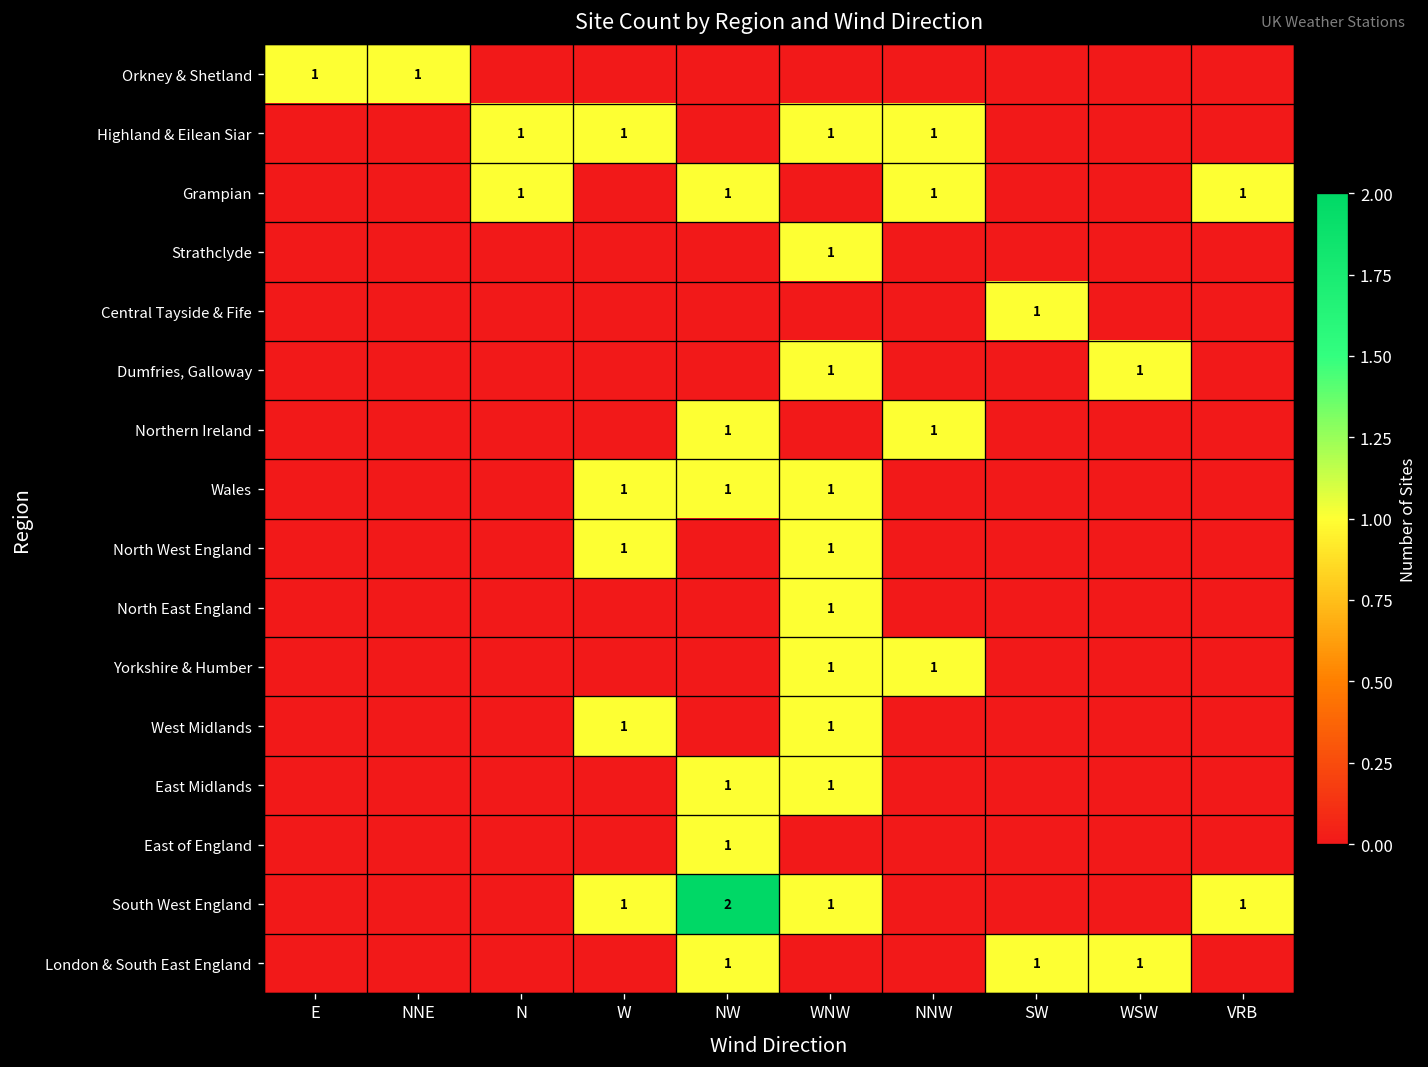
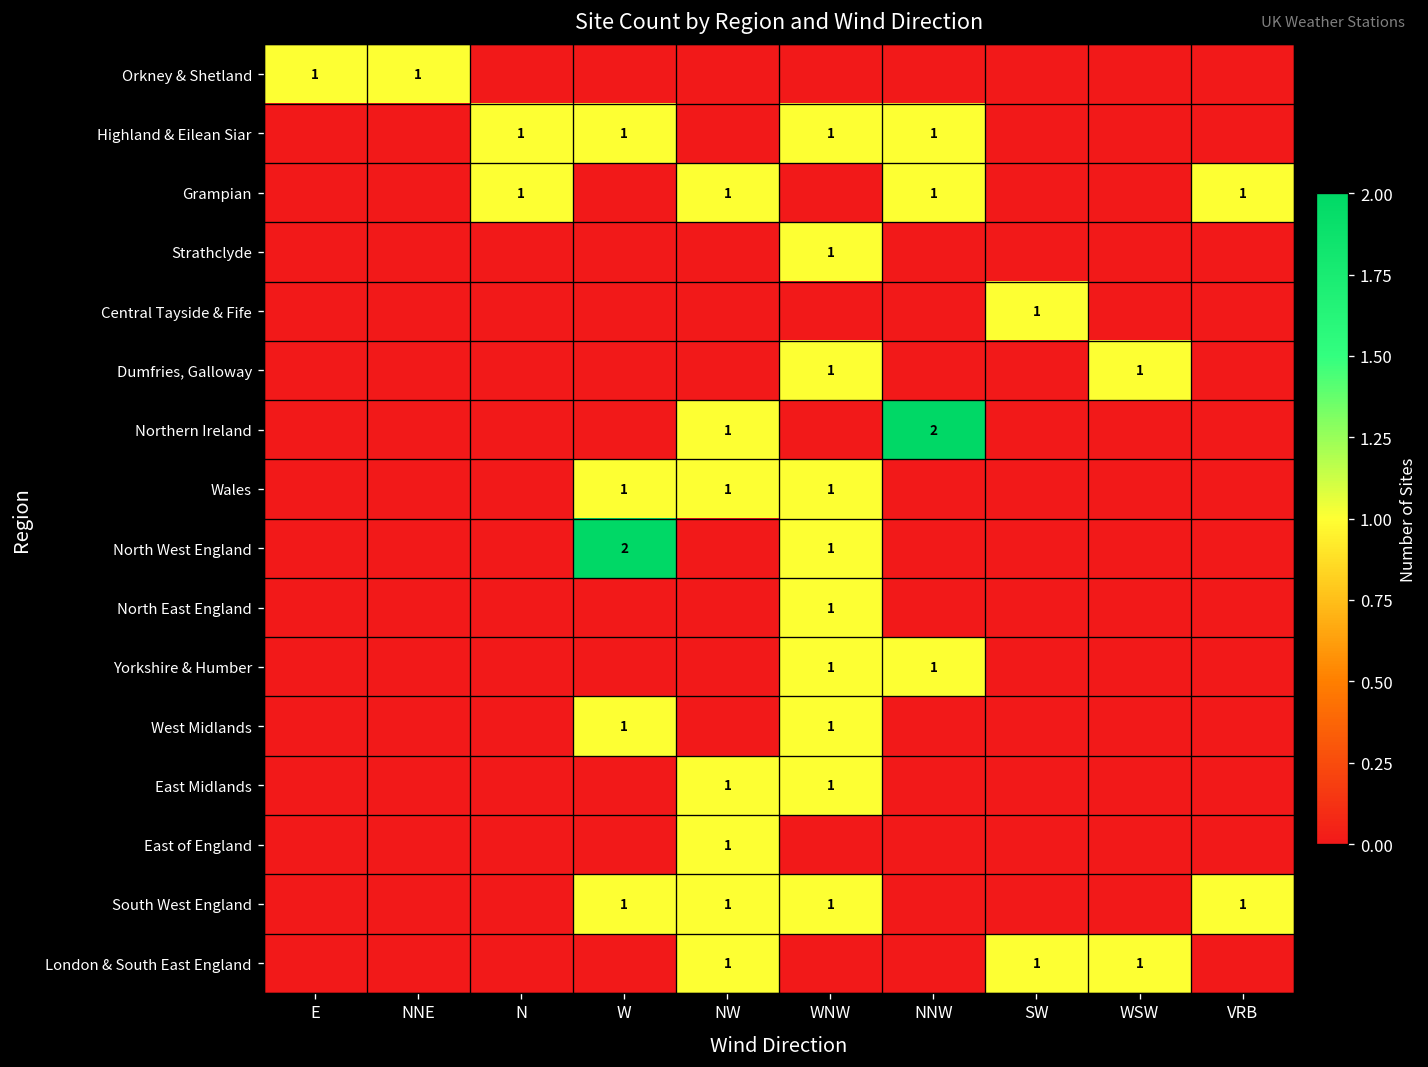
  {
    "Orkney & Shetland": {
      "E": 1,
      "NNE": 1
    },
    "Highland & Eilean Siar": {
      "N": 1,
      "W": 1,
      "WNW": 1,
      "NNW": 1
    },
    "Grampian": {
      "N": 1,
      "NW": 1,
      "NNW": 1,
      "VRB": 1
    },
    "Strathclyde": {
      "WNW": 1
    },
    "Central Tayside & Fife": {
      "SW": 1
    },
    "Dumfries, Galloway": {
      "WNW": 1,
      "WSW": 1
    },
    "Northern Ireland": {
      "NW": 1,
-     "NNW": 1
+     "NNW": 2
    },
    "Wales": {
      "W": 1,
      "NW": 1,
      "WNW": 1
    },
    "North West England": {
-     "W": 1,
+     "W": 2,
      "WNW": 1
    },
    "North East England": {
      "WNW": 1
    },
    "Yorkshire & Humber": {
      "WNW": 1,
      "NNW": 1
    },
    "West Midlands": {
      "W": 1,
      "WNW": 1
    },
    "East Midlands": {
      "NW": 1,
      "WNW": 1
    },
    "East of England": {
      "NW": 1
    },
    "South West England": {
      "W": 1,
-     "NW": 2,
+     "NW": 1,
      "WNW": 1,
      "VRB": 1
    },
    "London & South East England": {
      "NW": 1,
      "SW": 1,
      "WSW": 1
    }
  }
